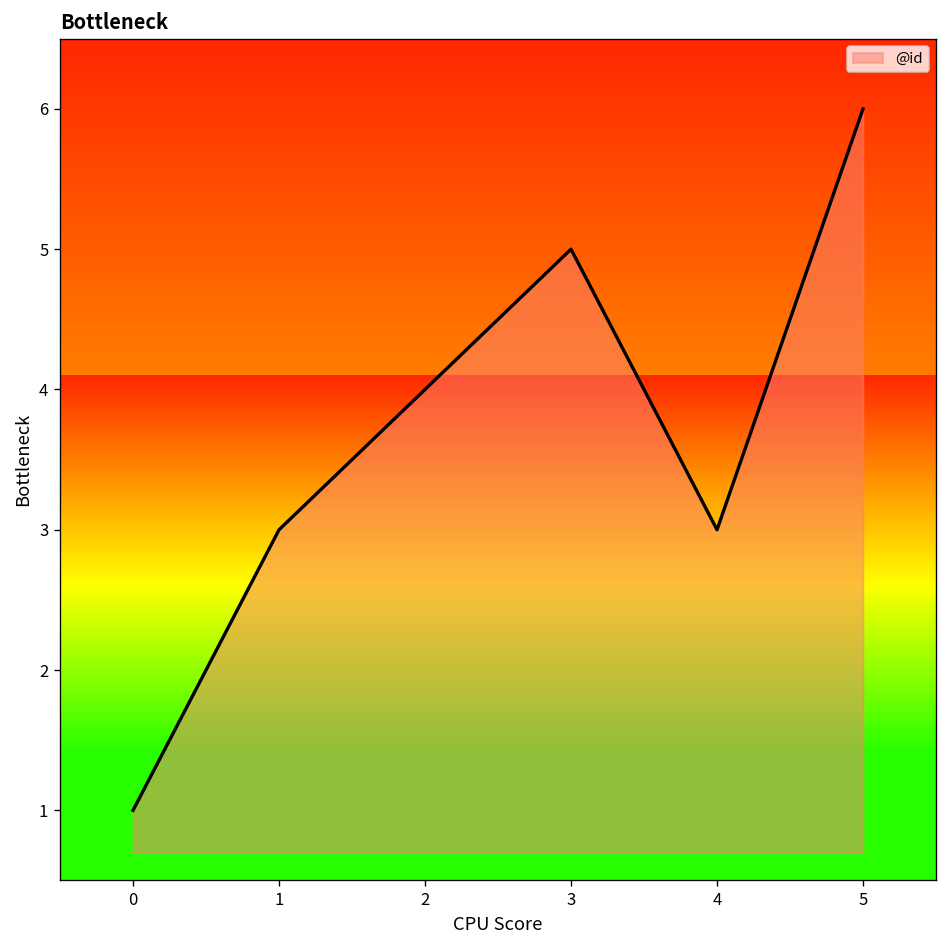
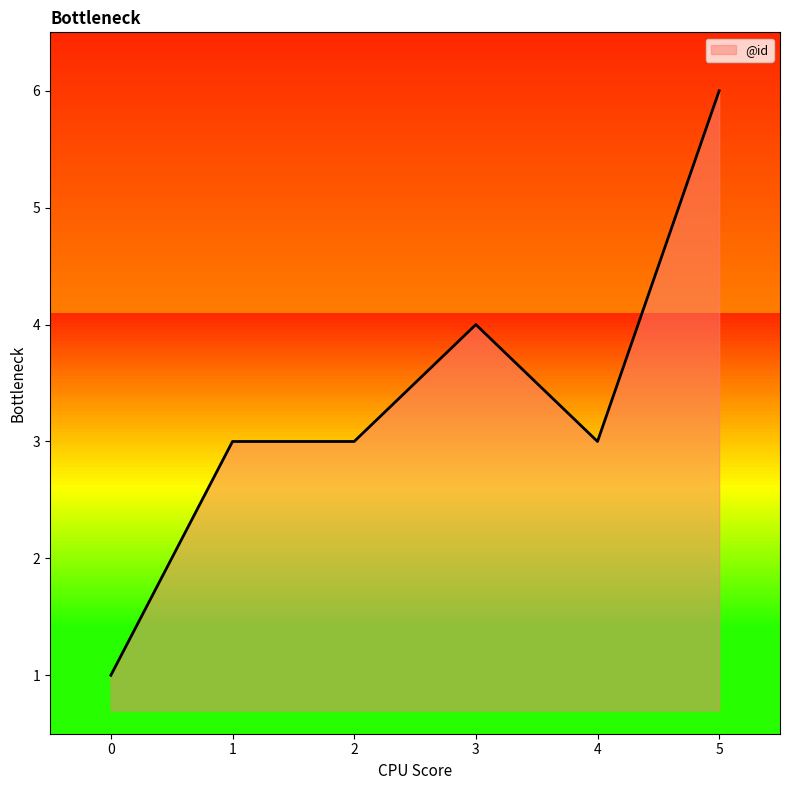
  {
    "0": 1,
    "1": 3,
-   "2": 4,
-   "3": 5,
+   "2": 3,
+   "3": 4,
    "4": 3,
    "5": 6
  }
